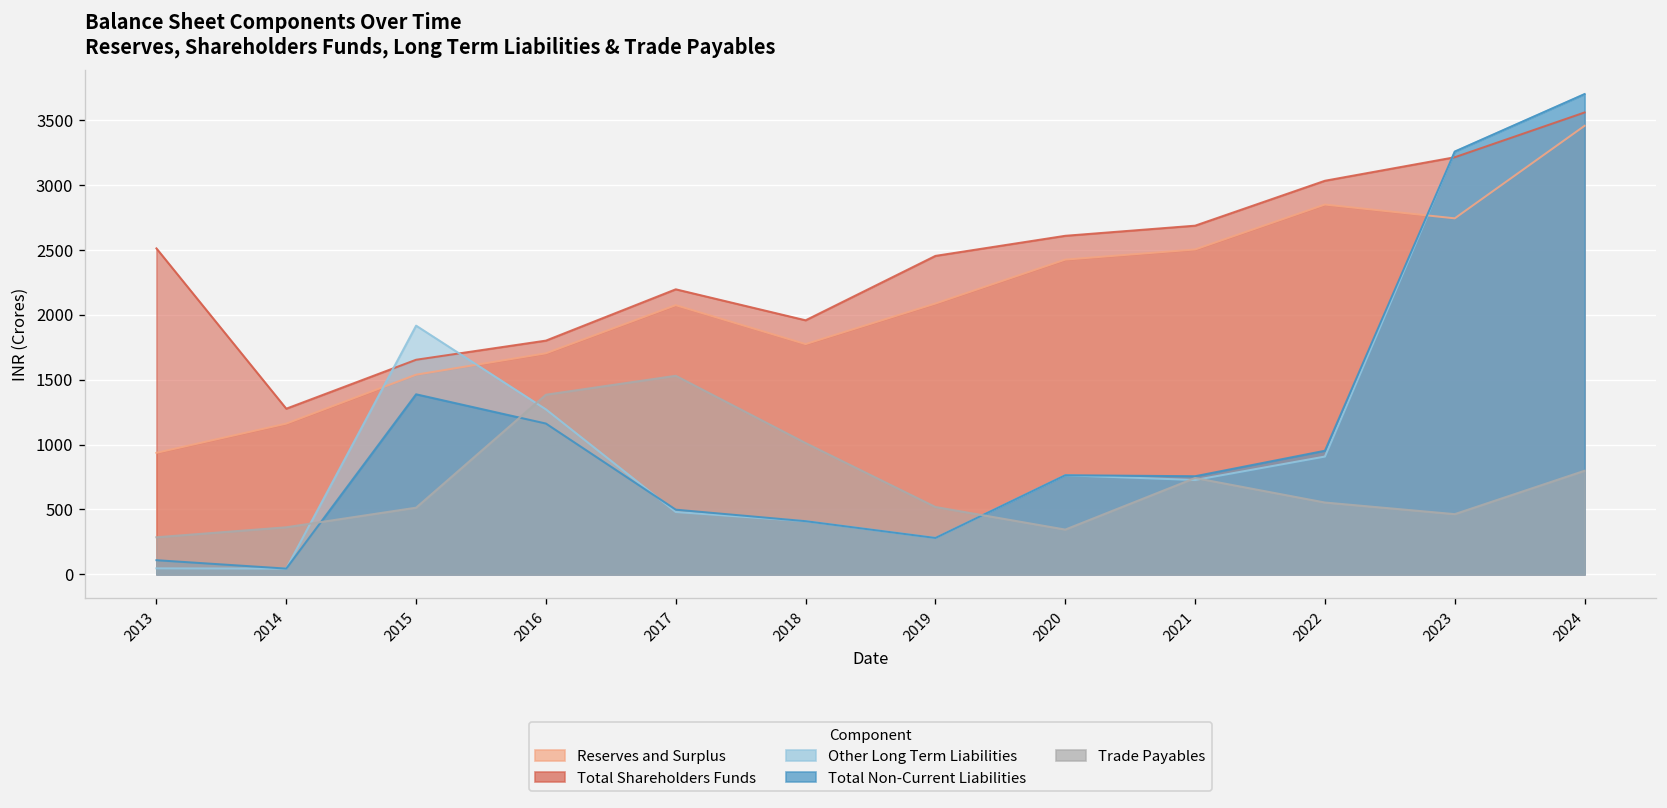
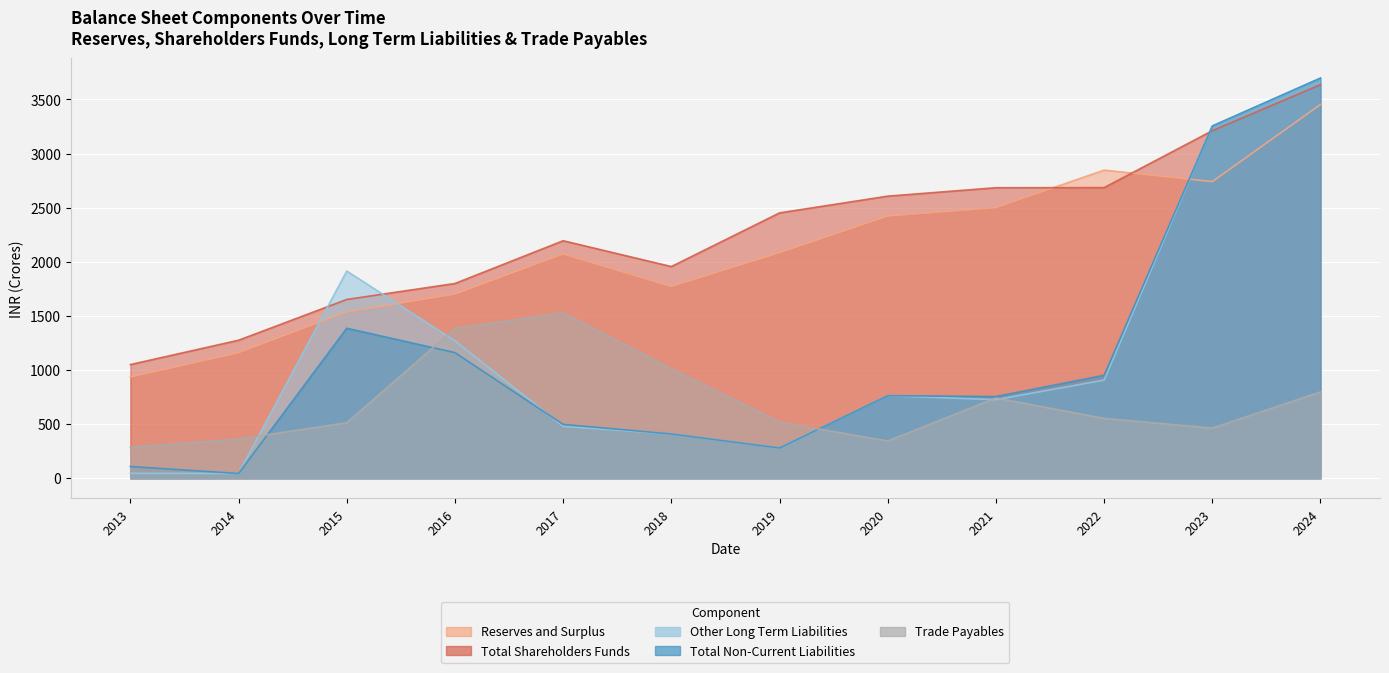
  {
    "Reserves and Surplus": {
      "2013": 940,
      "2014": 1160,
      "2015": 1540,
      "2016": 1700,
      "2017": 2070,
      "2018": 1770,
      "2019": 2090,
      "2020": 2420,
      "2021": 2500,
      "2022": 2850,
      "2023": 2740,
      "2024": 3450
    },
    "Total Shareholders Funds": {
-     "2013": 2510,
+     "2013": 1050,
      "2014": 1280,
      "2015": 1650,
      "2016": 1800,
      "2017": 2190,
      "2018": 1960,
      "2019": 2450,
      "2020": 2610,
      "2021": 2680,
-     "2022": 3030,
+     "2022": 2690,
      "2023": 3210,
-     "2024": 3560
+     "2024": 3640
    },
    "Total Non-Current Liabilities": {
      "2013": 110,
      "2015": 1390,
      "2016": 1160,
      "2022": 950
    }
  }
